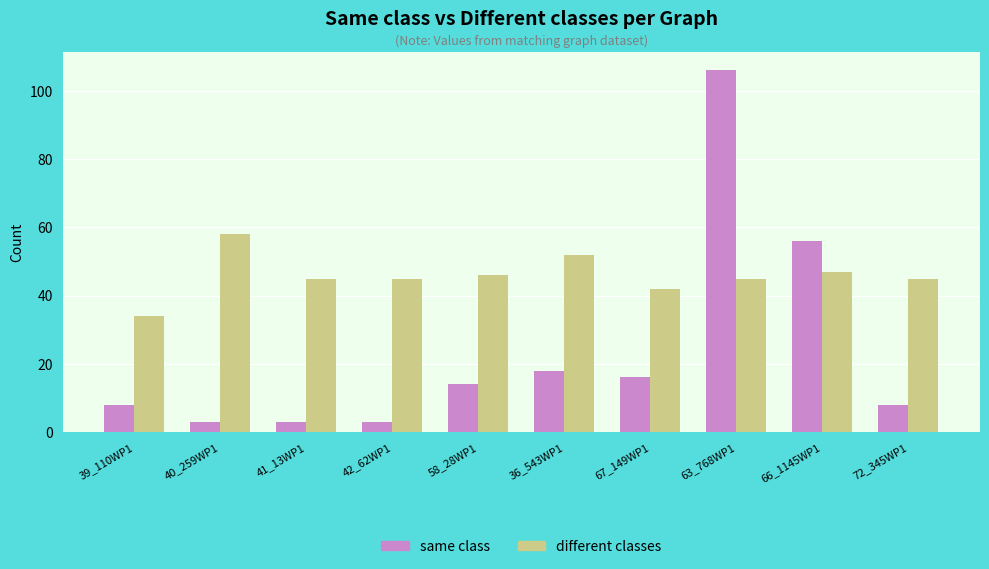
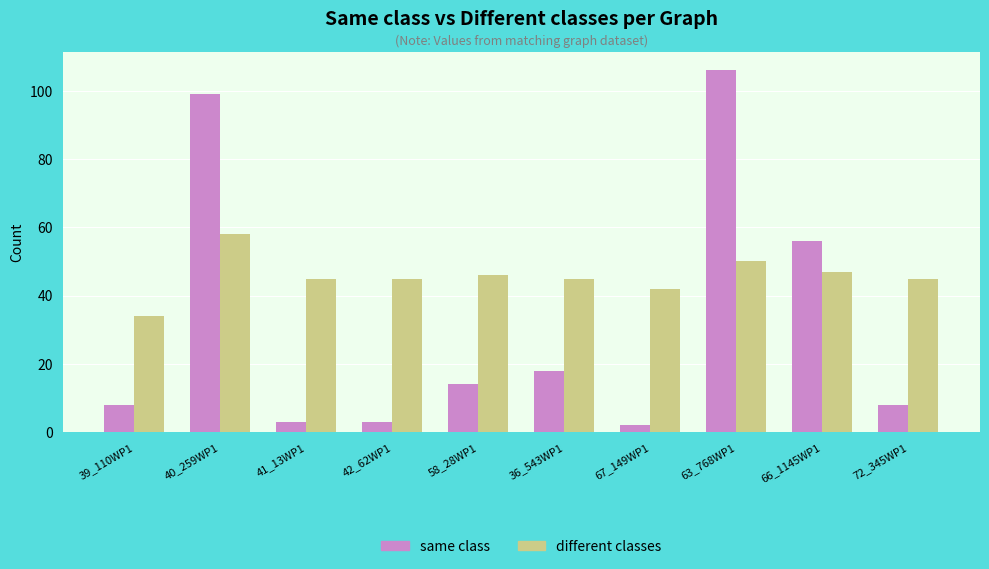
  {
    "same class": {
      "39_110WP1": 8,
-     "40_259WP1": 3,
+     "40_259WP1": 99,
      "41_13WP1": 3,
      "42_62WP1": 3,
      "58_28WP1": 14,
      "36_543WP1": 18,
-     "67_149WP1": 16,
+     "67_149WP1": 2,
      "63_768WP1": 106,
      "66_1145WP1": 56,
      "72_345WP1": 8
    },
    "different classes": {
      "39_110WP1": 34,
      "40_259WP1": 58,
      "41_13WP1": 45,
      "42_62WP1": 45,
      "58_28WP1": 46,
-     "36_543WP1": 52,
+     "36_543WP1": 45,
      "67_149WP1": 42,
-     "63_768WP1": 45,
+     "63_768WP1": 50,
      "66_1145WP1": 47,
      "72_345WP1": 45
    }
  }
